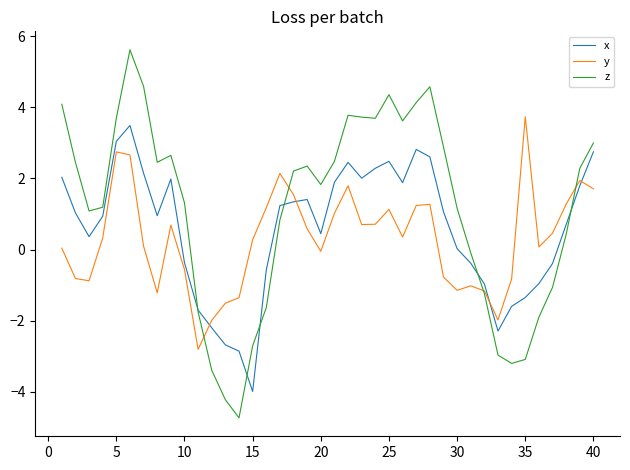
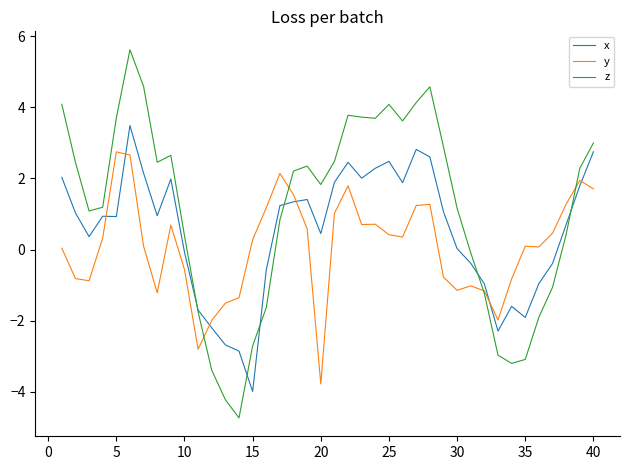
  {
    "x": {
-     "5": 3.0,
-     "10": -0.4,
+     "5": 0.9,
+     "10": -0.1,
      "15": -4.0,
      "20": 0.4,
      "25": 2.5,
      "30": 0.0,
-     "35": -1.3,
+     "35": -1.9,
      "40": 2.7
    },
    "y": {
      "5": 2.7,
      "10": -0.6,
      "15": 0.3,
-     "20": 0.0,
-     "25": 1.1,
+     "20": -3.8,
+     "25": 0.4,
      "30": -1.1,
-     "35": 3.7,
+     "35": 0.1,
      "40": 1.7
    },
    "z": {
      "5": 3.7,
-     "10": 1.3,
+     "10": 0.4,
      "15": -2.7,
      "20": 1.8,
-     "25": 4.4,
+     "25": 4.1,
      "30": 1.2,
      "35": -3.1,
      "40": 3.0
    }
  }
